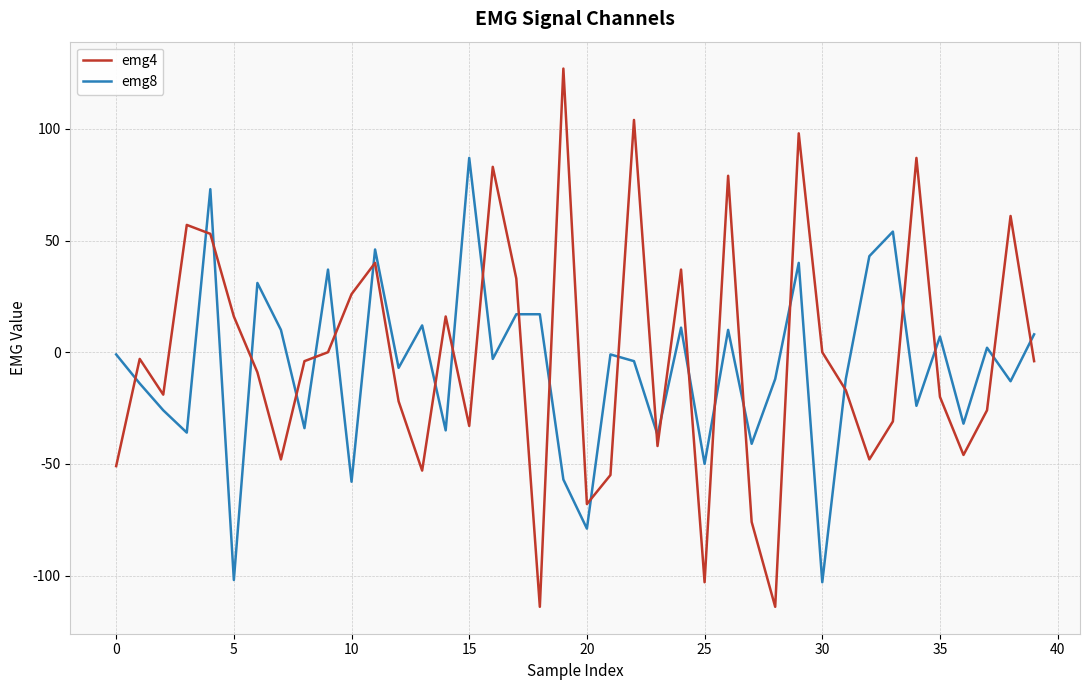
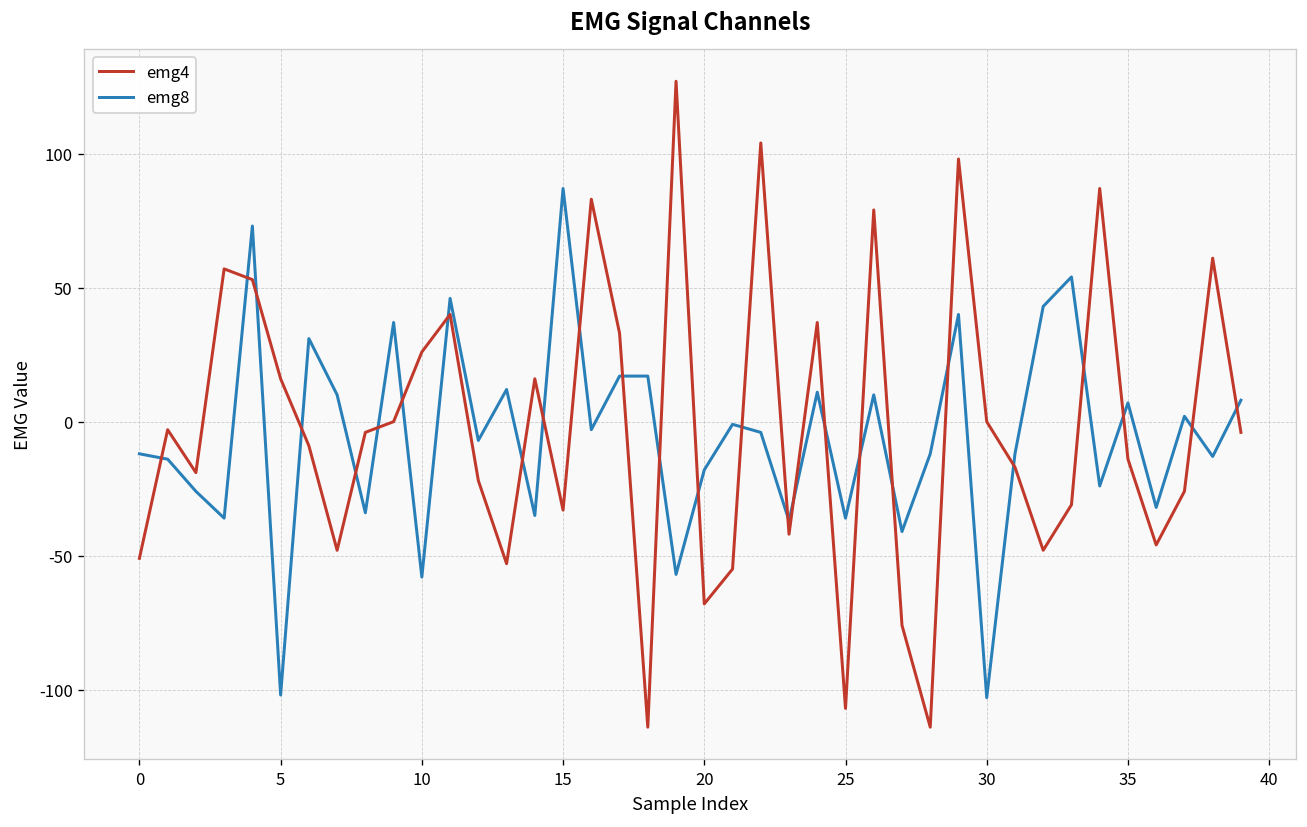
  {
    "emg4": {
      "0": -51,
      "5": 16,
      "10": 26,
      "15": -33,
      "20": -68,
-     "25": -103,
+     "25": -107,
      "30": 0,
-     "35": -20
+     "35": -14
    },
    "emg8": {
-     "0": -1,
+     "0": -12,
      "5": -102,
      "10": -58,
      "15": 87,
-     "20": -79,
-     "25": -50,
+     "20": -18,
+     "25": -36,
      "30": -103,
      "35": 7
    }
  }
